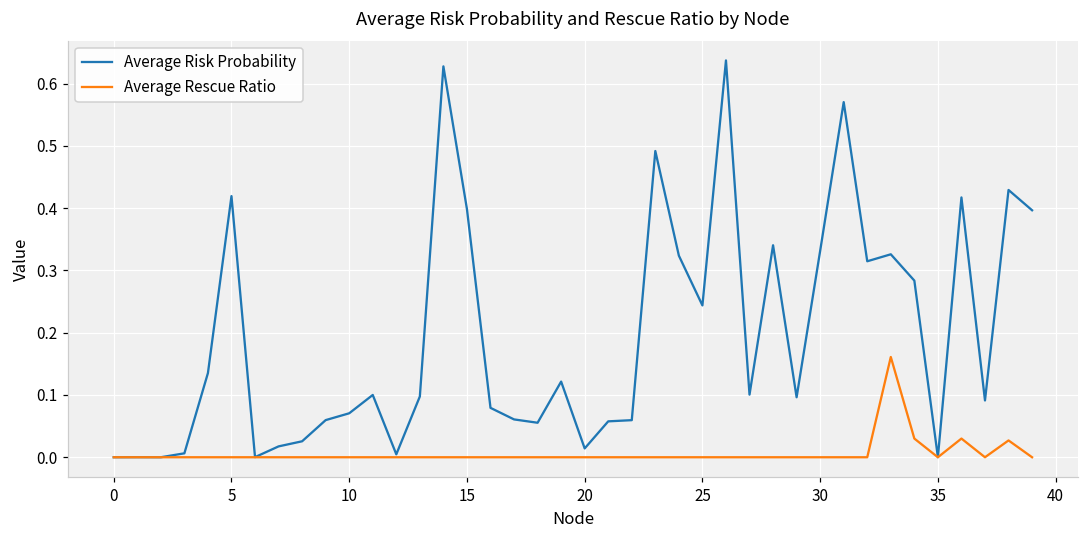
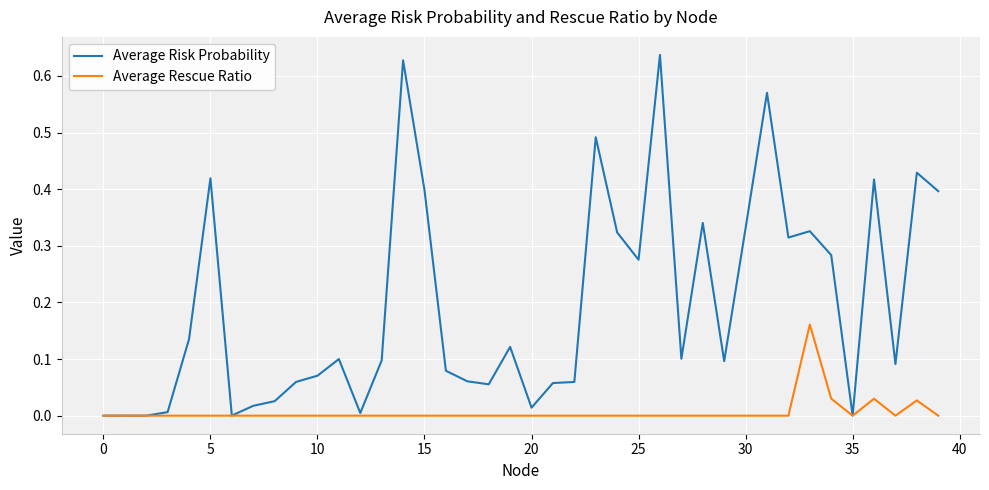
  {
    "Average Risk Probability": {
      "5": 0.42,
      "10": 0.07,
      "15": 0.40,
      "20": 0.01,
-     "25": 0.24,
+     "25": 0.28,
      "30": 0.33
    },
    "Average Rescue Ratio": {
      "5": 0.00,
      "10": 0.00,
      "15": 0.00,
      "20": 0.00,
      "25": 0.00,
      "30": 0.00
    }
  }
